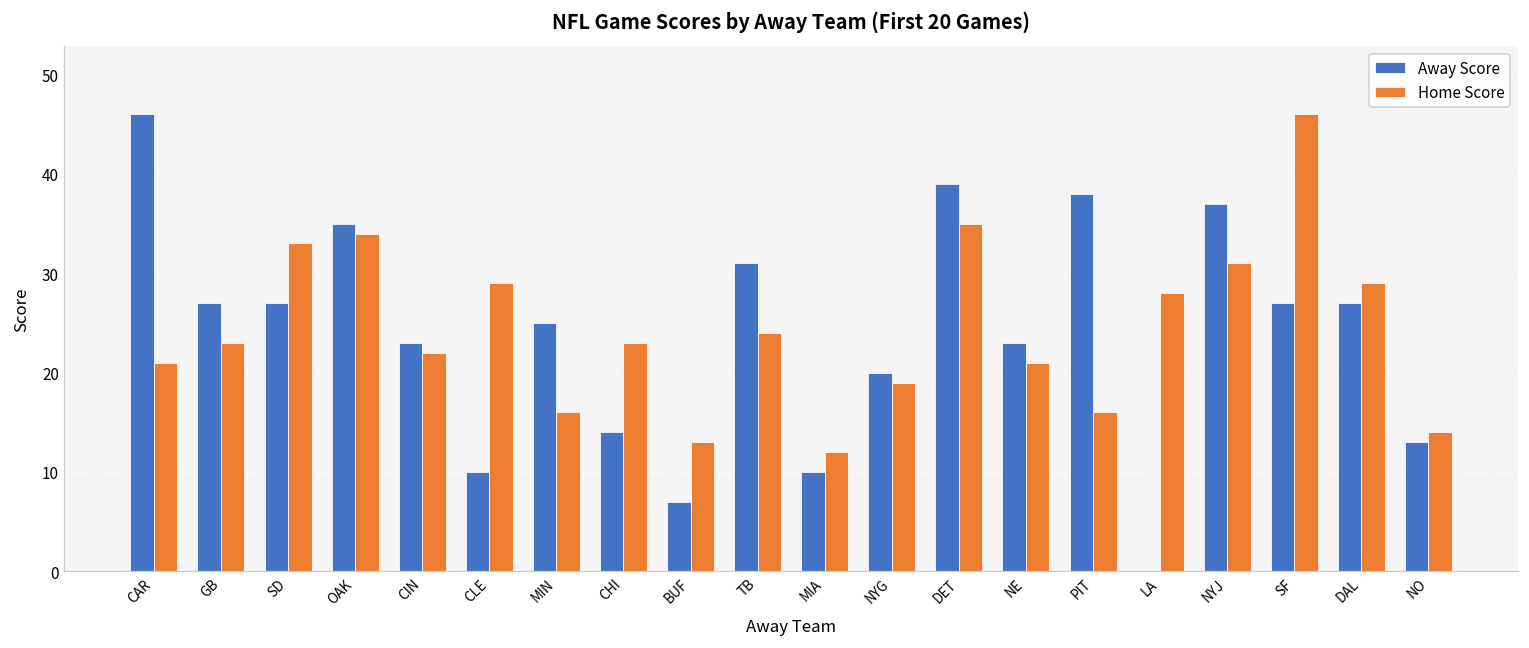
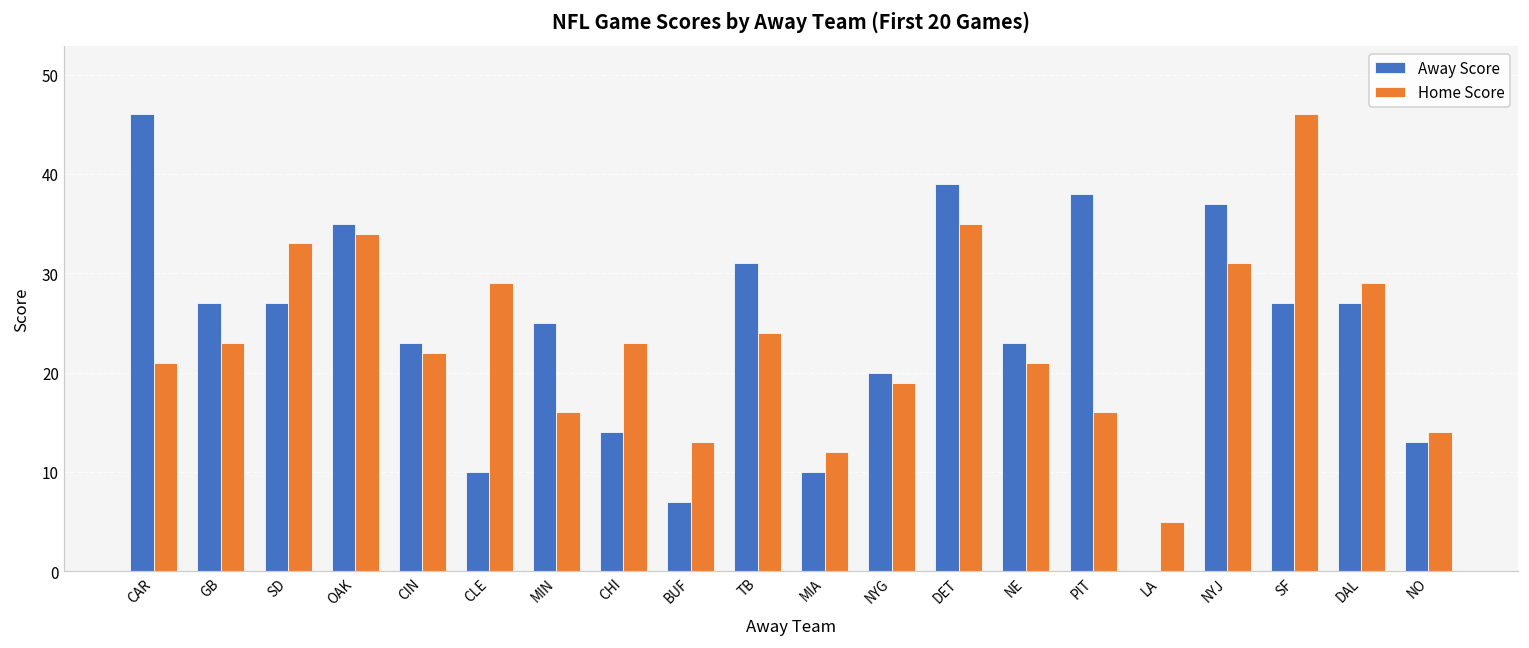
  {
    "Away Score": {
      "CAR": 46,
      "GB": 27,
      "SD": 27,
      "OAK": 35,
      "CIN": 23,
      "CLE": 10,
      "MIN": 25,
      "CHI": 14,
      "BUF": 7,
      "TB": 31,
      "MIA": 10,
      "NYG": 20,
      "DET": 39,
      "NE": 23,
      "PIT": 38,
      "LA": 0,
      "NYJ": 37,
      "SF": 27,
      "DAL": 27,
      "NO": 13
    },
    "Home Score": {
      "CAR": 21,
      "GB": 23,
      "SD": 33,
      "OAK": 34,
      "CIN": 22,
      "CLE": 29,
      "MIN": 16,
      "CHI": 23,
      "BUF": 13,
      "TB": 24,
      "MIA": 12,
      "NYG": 19,
      "DET": 35,
      "NE": 21,
      "PIT": 16,
-     "LA": 28,
+     "LA": 5,
      "NYJ": 31,
      "SF": 46,
      "DAL": 29,
      "NO": 14
    }
  }
